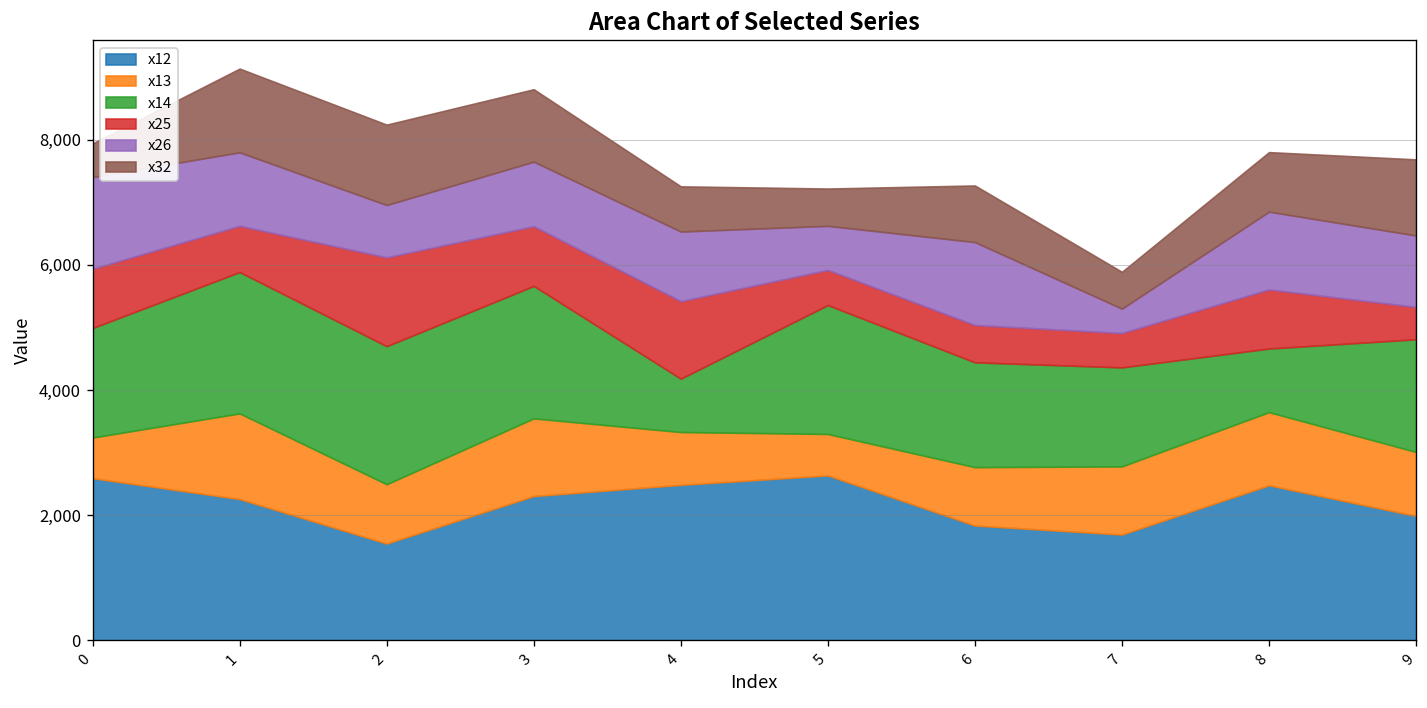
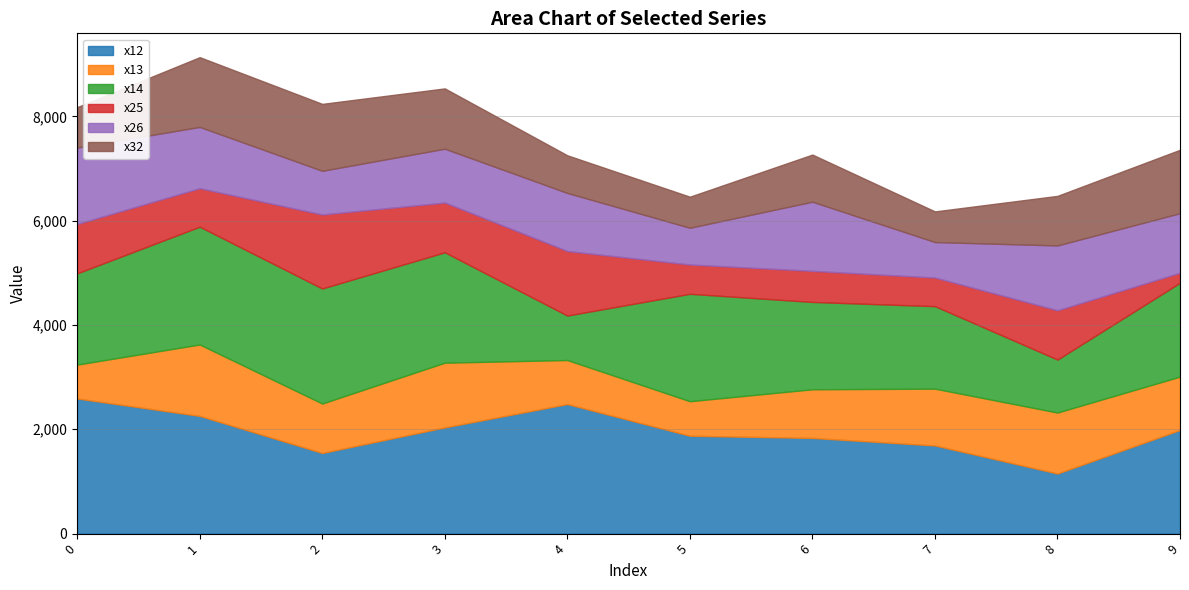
  {
    "x12": {
      "0": "2,600",
      "1": "2,300",
      "2": "1,500",
-     "3": "2,300",
+     "3": "2,000",
      "4": "2,500",
-     "5": "2,600",
+     "5": "1,900",
      "6": "1,800",
      "7": "1,700",
-     "8": "2,500",
+     "8": "1,200",
      "9": "2,000"
    },
    "x13": {
      "0": "600",
      "1": "1,400",
      "2": "900",
      "3": "1,200",
      "4": "800",
      "5": "700",
      "6": "900",
      "7": "1,100",
      "8": "1,200",
      "9": "1,000"
    },
    "x14": {
      "0": "1,800",
      "1": "2,300",
      "2": "2,200",
      "3": "2,100",
      "4": "900",
      "5": "2,100",
      "6": "1,700",
      "7": "1,600",
      "8": "1,000",
      "9": "1,800"
    },
    "x25": {
      "0": "900",
      "1": "700",
      "2": "1,400",
      "3": "1,000",
      "4": "1,200",
      "5": "600",
      "6": "600",
      "7": "500",
      "8": "900",
-     "9": "500"
+     "9": "200"
    },
    "x26": {
      "0": "1,500",
      "1": "1,200",
      "2": "800",
      "3": "1,000",
      "4": "1,100",
      "5": "700",
      "6": "1,300",
-     "7": "400",
+     "7": "700",
      "8": "1,200",
      "9": "1,100"
    },
    "x32": {
-     "0": "500",
+     "0": "800",
      "1": "1,300",
      "2": "1,300",
      "3": "1,200",
      "4": "700",
      "5": "600",
      "6": "900",
      "7": "600",
      "8": "1,000",
      "9": "1,200"
    }
  }
